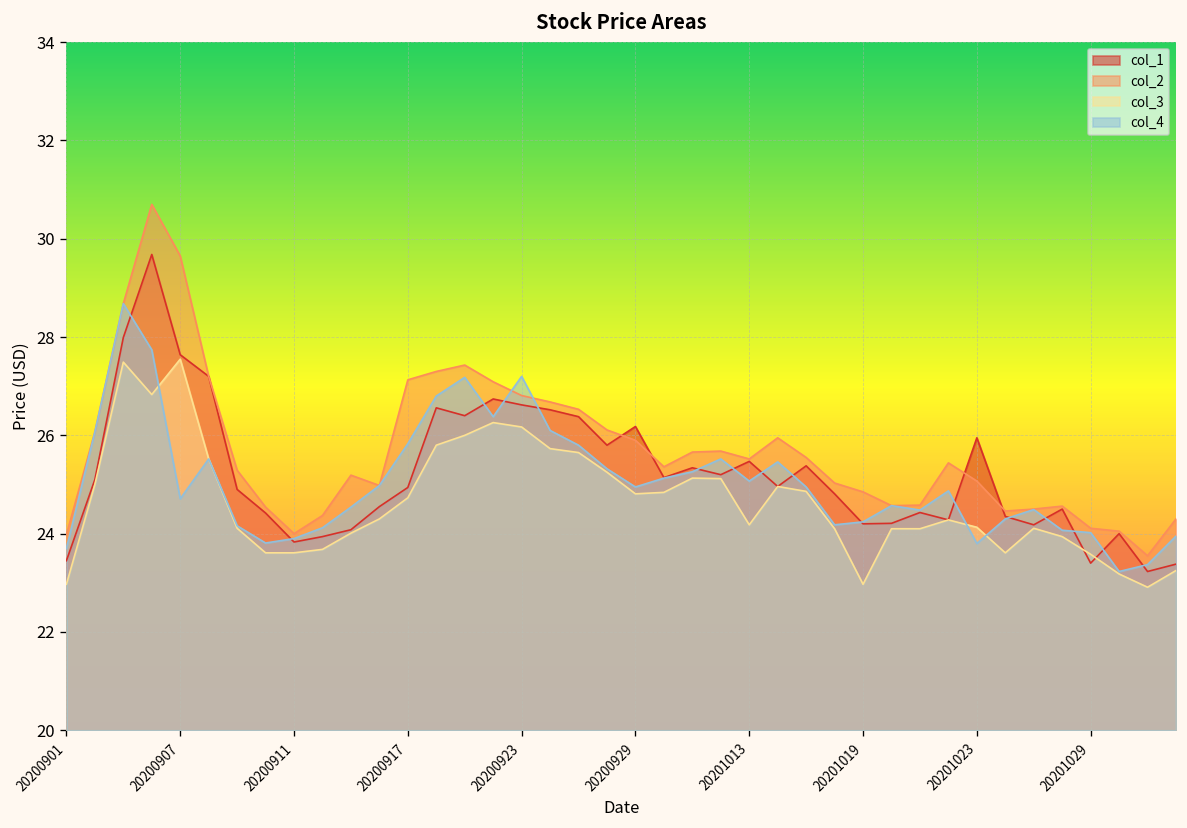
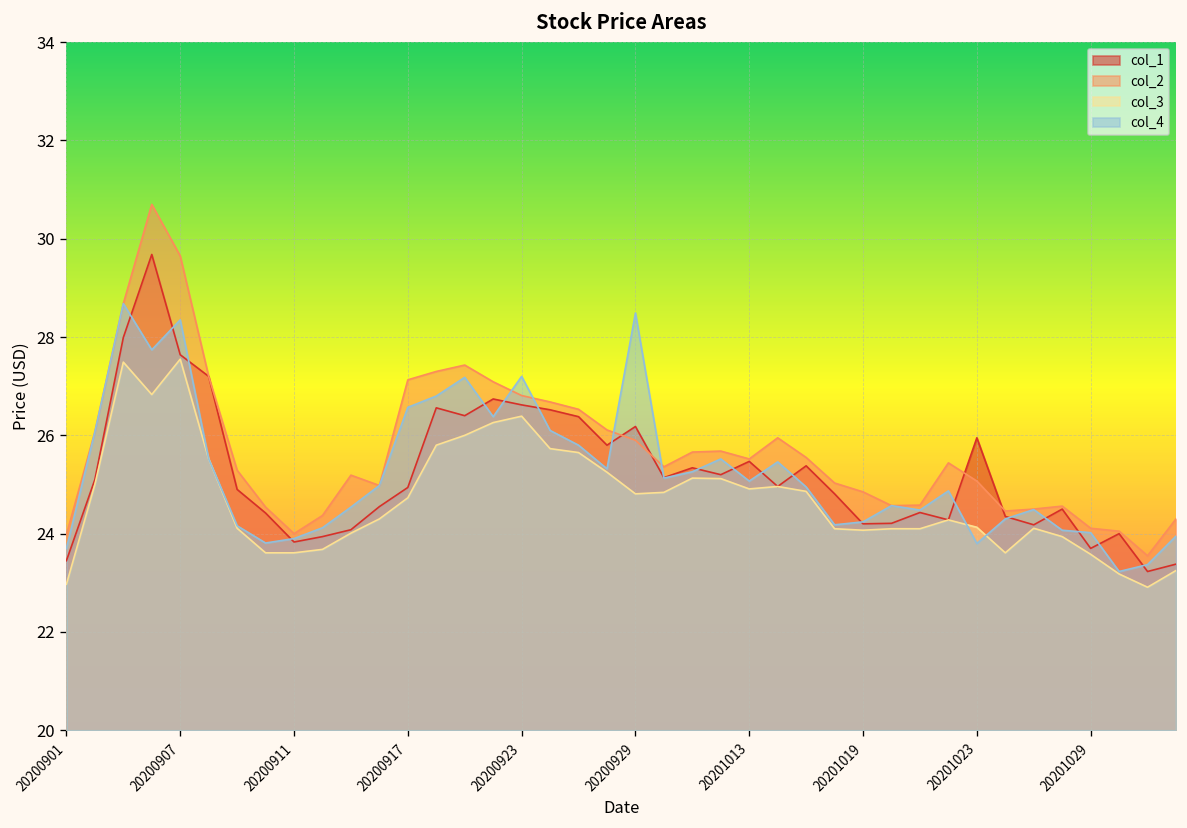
  {
    "col_1": {
      "20200901": 23.5,
      "20200907": 27.6,
      "20200911": 23.8,
      "20200917": 24.9,
      "20200923": 26.6,
      "20200929": 26.2,
      "20201023": 26.0,
-     "20201029": 23.4
+     "20201029": 23.7
    },
    "col_2": {
      "20200901": 24.0,
      "20200907": 29.7,
      "20200911": 24.0,
      "20200917": 27.1,
      "20200923": 26.8,
      "20200929": 25.9,
      "20201019": 24.9,
      "20201023": 25.1,
      "20201029": 24.1
    },
    "col_3": {
      "20200901": 23.0,
      "20200907": 27.6,
      "20200911": 23.6,
      "20200917": 24.7,
-     "20200923": 26.2,
+     "20200923": 26.4,
      "20200929": 24.8,
-     "20201013": 24.2,
-     "20201019": 23.0,
+     "20201013": 24.9,
+     "20201019": 24.1,
      "20201023": 24.1,
      "20201029": 23.6
    },
    "col_4": {
      "20200901": 23.7,
-     "20200907": 24.7,
+     "20200907": 28.4,
      "20200911": 23.9,
-     "20200917": 25.8,
+     "20200917": 26.6,
      "20200923": 27.2,
-     "20200929": 25.0,
+     "20200929": 28.5,
      "20201013": 25.1,
      "20201023": 23.8,
      "20201029": 24.0
    }
  }
